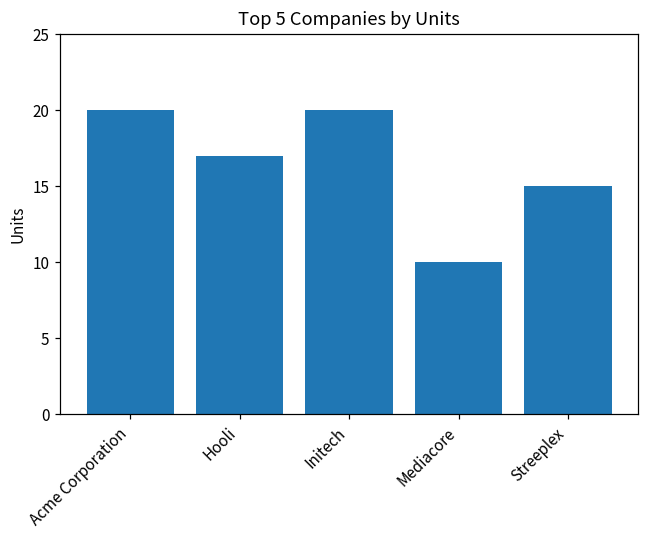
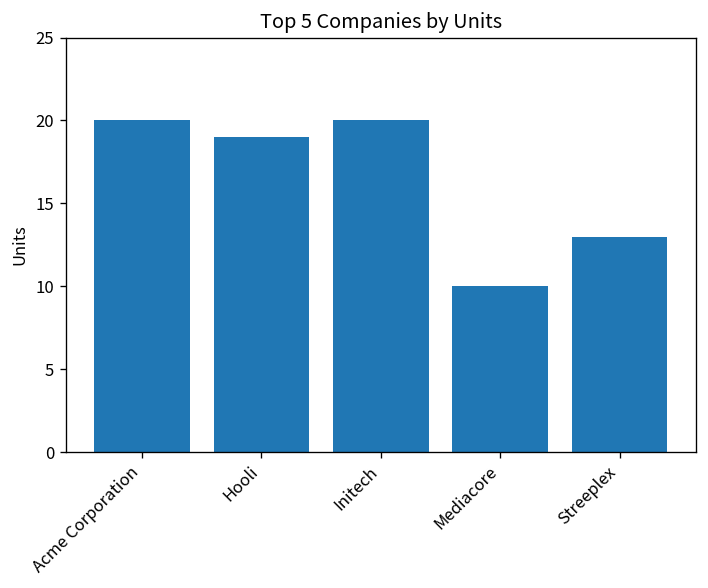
  {
    "Acme Corporation": 20,
-   "Hooli": 17,
+   "Hooli": 19,
    "Initech": 20,
    "Mediacore": 10,
-   "Streeplex": 15
+   "Streeplex": 13
  }
